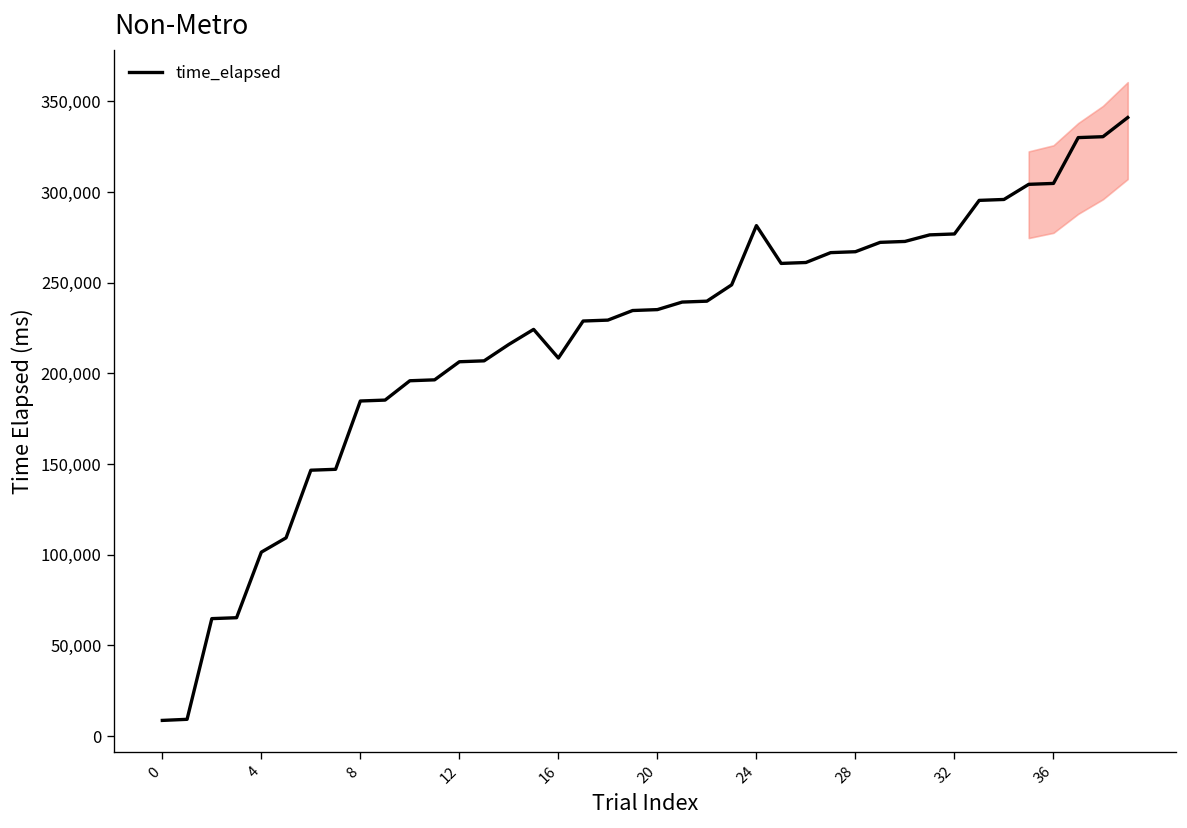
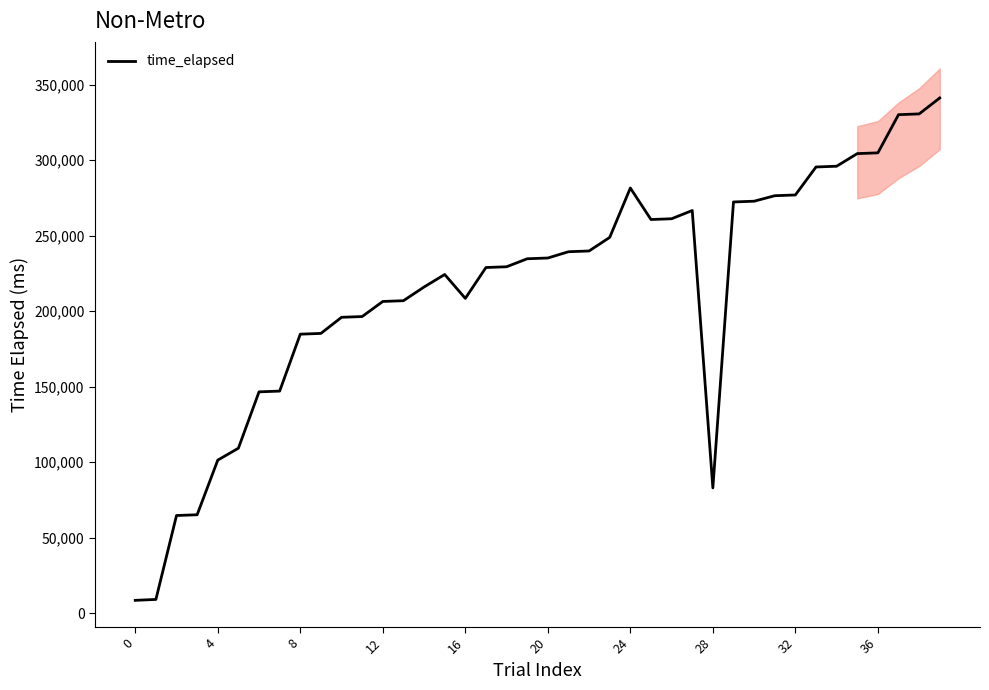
  {
    "time_elapsed": {
      "0": "9,000",
      "4": "101,000",
      "8": "185,000",
      "12": "206,000",
      "16": "208,000",
      "20": "235,000",
      "24": "282,000",
-     "28": "267,000",
+     "28": "83,000",
      "32": "277,000",
      "36": "305,000"
    }
  }
